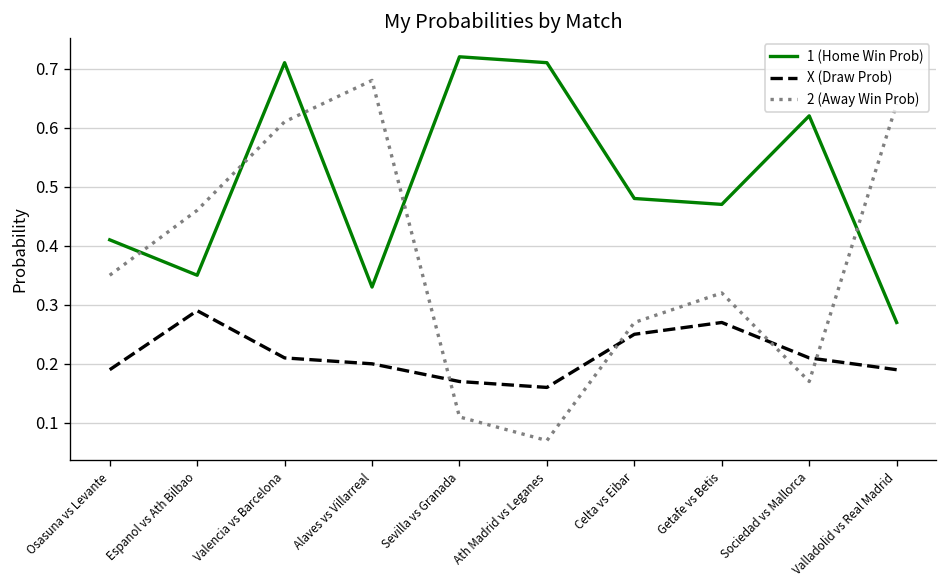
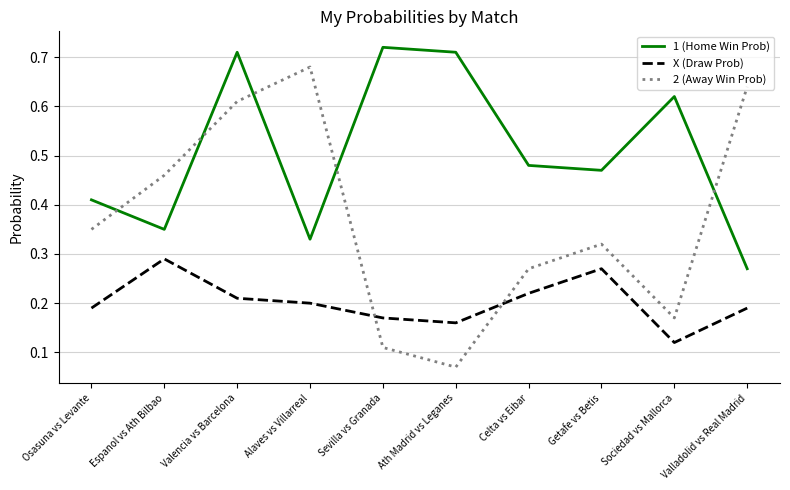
  {
    "1 (Home Win Prob)": {
      "Osasuna vs Levante": 0.41,
      "Espanol vs Ath Bilbao": 0.35,
      "Valencia vs Barcelona": 0.71,
      "Alaves vs Villarreal": 0.33,
      "Sevilla vs Granada": 0.72,
      "Ath Madrid vs Leganes": 0.71,
      "Celta vs Eibar": 0.48,
      "Getafe vs Betis": 0.47,
      "Sociedad vs Mallorca": 0.62,
      "Valladolid vs Real Madrid": 0.27
    },
    "X (Draw Prob)": {
      "Osasuna vs Levante": 0.19,
      "Espanol vs Ath Bilbao": 0.29,
      "Valencia vs Barcelona": 0.21,
      "Alaves vs Villarreal": 0.20,
      "Sevilla vs Granada": 0.17,
      "Ath Madrid vs Leganes": 0.16,
-     "Celta vs Eibar": 0.25,
+     "Celta vs Eibar": 0.22,
      "Getafe vs Betis": 0.27,
-     "Sociedad vs Mallorca": 0.21,
+     "Sociedad vs Mallorca": 0.12,
      "Valladolid vs Real Madrid": 0.19
    },
    "2 (Away Win Prob)": {
      "Osasuna vs Levante": 0.35,
      "Espanol vs Ath Bilbao": 0.46,
      "Valencia vs Barcelona": 0.61,
      "Alaves vs Villarreal": 0.68,
      "Sevilla vs Granada": 0.11,
      "Ath Madrid vs Leganes": 0.07,
      "Celta vs Eibar": 0.27,
      "Getafe vs Betis": 0.32,
      "Sociedad vs Mallorca": 0.17
    }
  }
